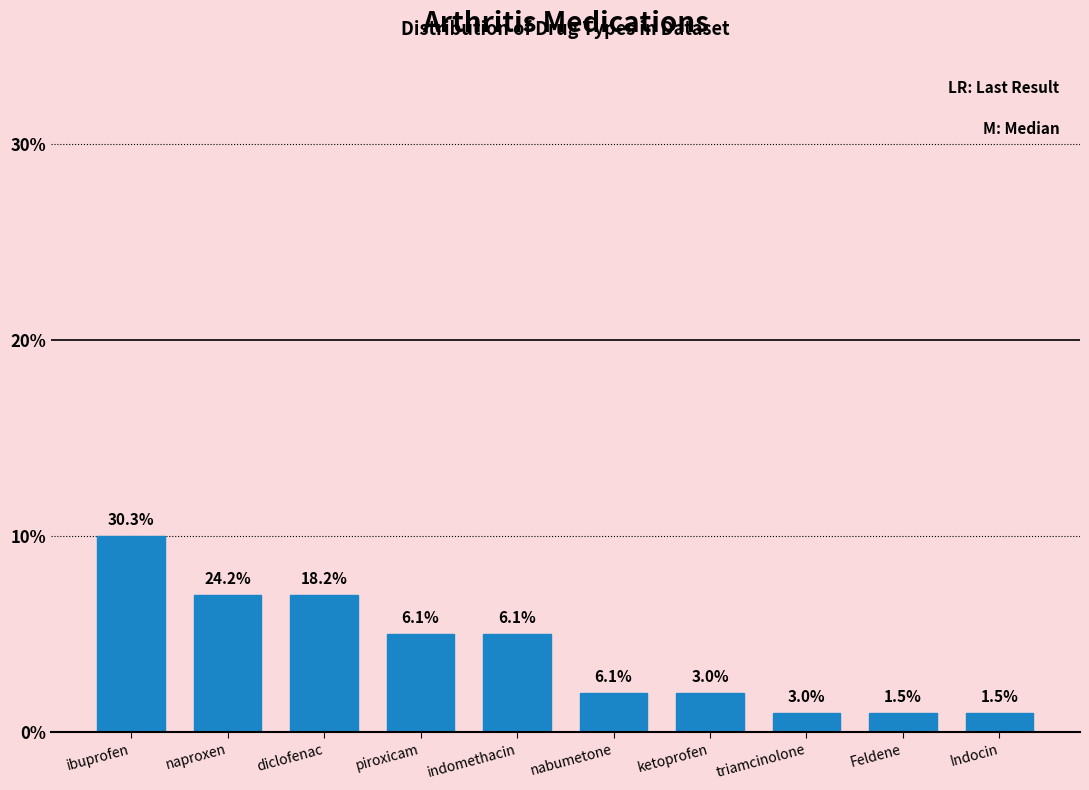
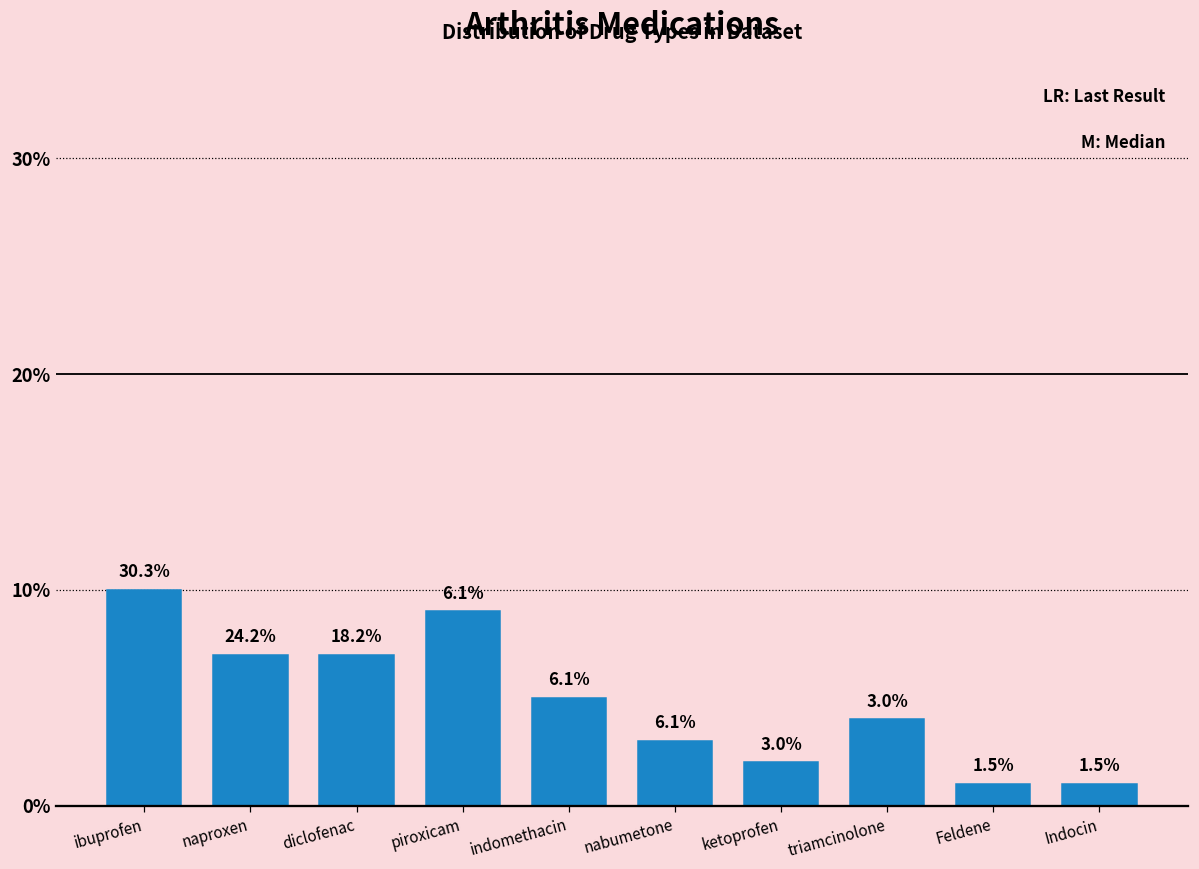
  {
-   "piroxicam": "5%",
-   "nabumetone": "2%",
-   "triamcinolone": "1%"
+   "piroxicam": "9%",
+   "nabumetone": "3%",
+   "triamcinolone": "4%"
  }
